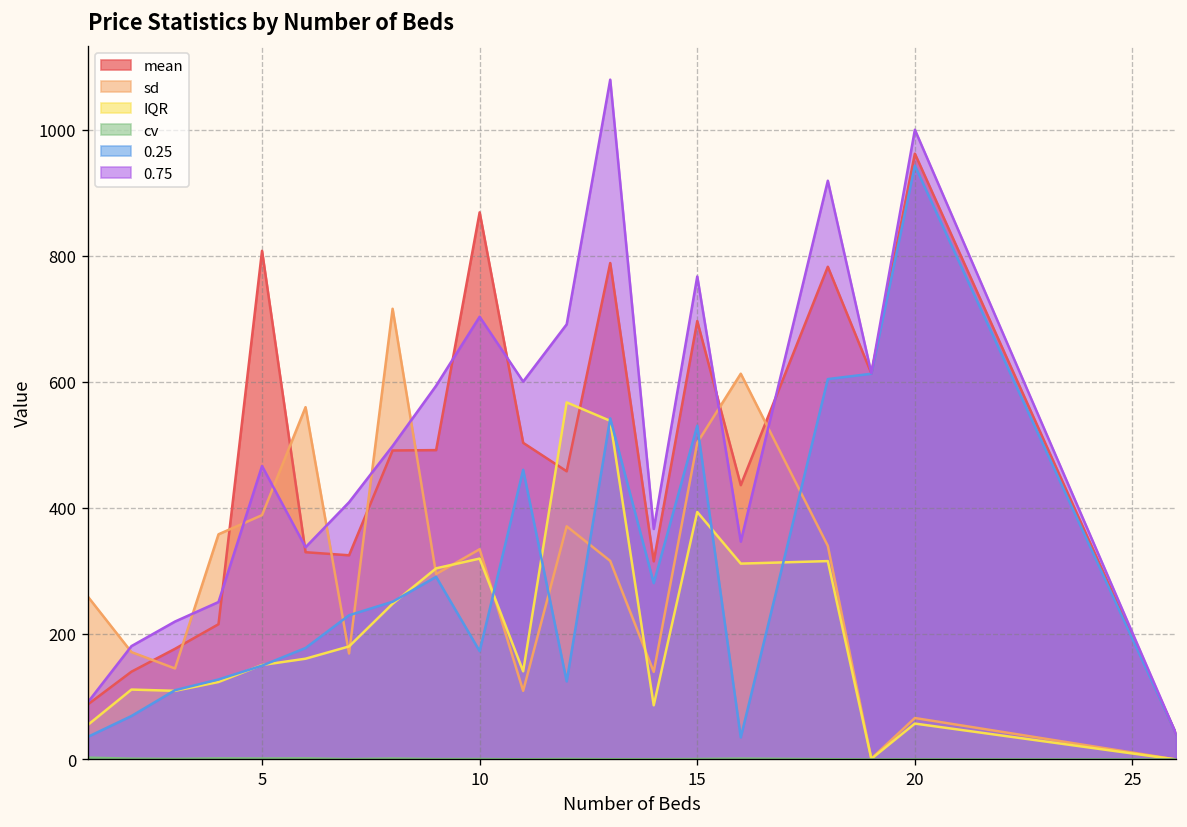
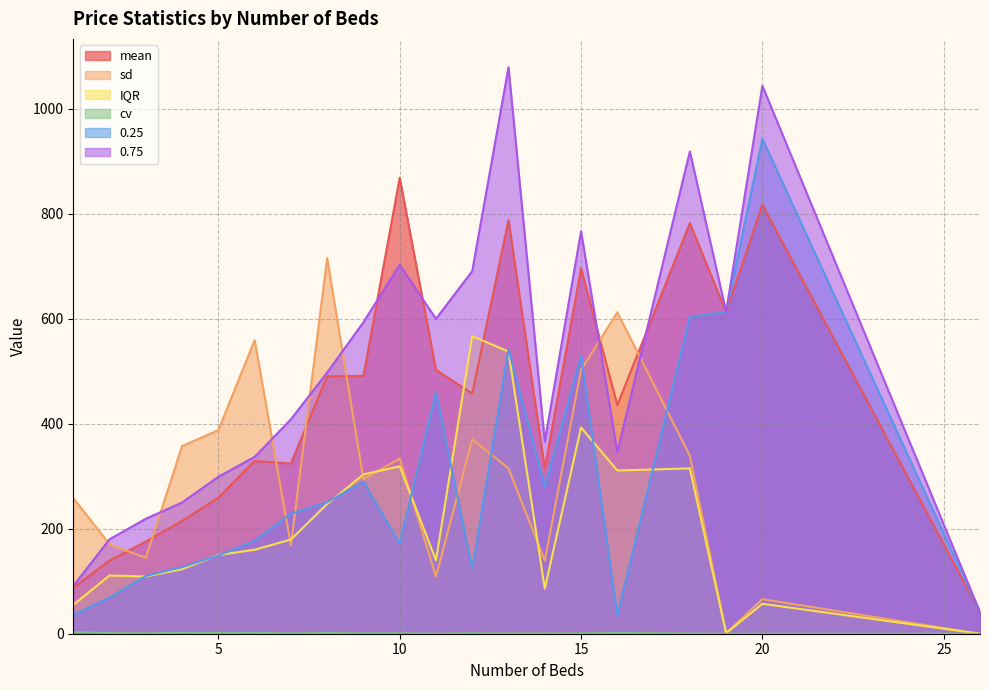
  {
    "mean": {
-     "5": 810,
+     "5": 260,
      "10": 870,
      "15": 700,
-     "20": 960
+     "20": 820
    },
    "cv": {
      "5": 0,
      "10": 0,
      "15": 0,
      "20": 0
    },
    "0.25": {
      "10": 170,
      "15": 530,
      "20": 940
    },
    "0.75": {
-     "5": 470,
+     "5": 300,
      "10": 700,
      "15": 770,
-     "20": 1000
+     "20": 1040
    }
  }
